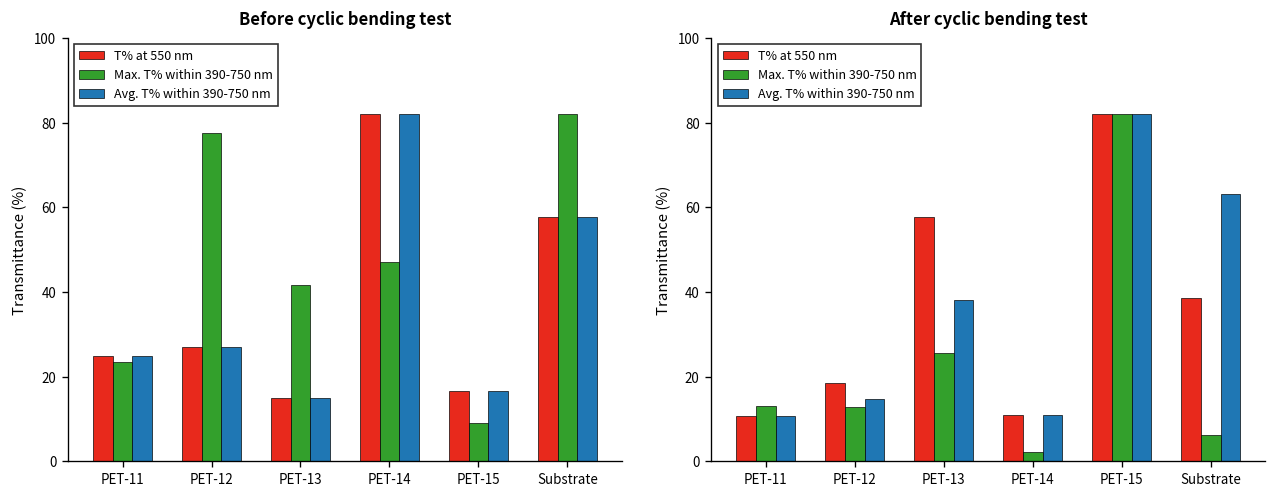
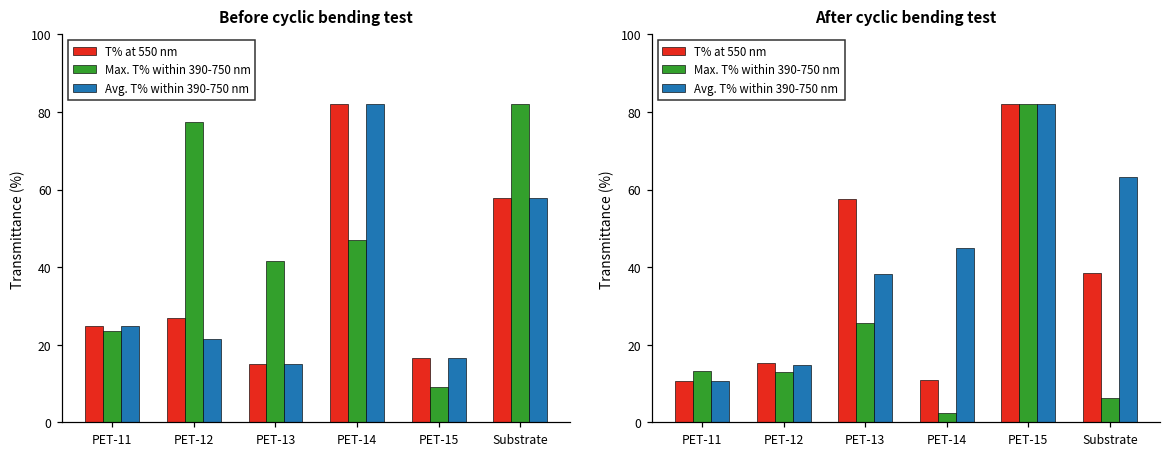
  {
    "Before cyclic bending test": {
      "T% at 550 nm": {
        "PET-11": 25,
        "PET-12": 27,
        "PET-13": 15,
        "PET-14": 82,
        "PET-15": 17,
        "Substrate": 58
      },
      "Max. T% within 390-750 nm": {
        "PET-11": 24,
        "PET-12": 78,
        "PET-13": 42,
        "PET-14": 47,
        "PET-15": 9,
        "Substrate": 82
      },
      "Avg. T% within 390-750 nm": {
        "PET-11": 25,
-       "PET-12": 27,
+       "PET-12": 21,
        "PET-13": 15,
        "PET-14": 82,
        "PET-15": 17,
        "Substrate": 58
      }
    },
    "After cyclic bending test": {
      "T% at 550 nm": {
        "PET-11": 11,
-       "PET-12": 19,
+       "PET-12": 15,
        "PET-13": 58,
        "PET-14": 11,
        "PET-15": 82,
        "Substrate": 39
      },
      "Max. T% within 390-750 nm": {
        "PET-11": 13,
        "PET-12": 13,
        "PET-13": 25,
        "PET-14": 2,
        "PET-15": 82,
        "Substrate": 6
      },
      "Avg. T% within 390-750 nm": {
        "PET-11": 11,
        "PET-12": 15,
        "PET-13": 38,
-       "PET-14": 11,
+       "PET-14": 45,
        "PET-15": 82,
        "Substrate": 63
      }
    }
  }
